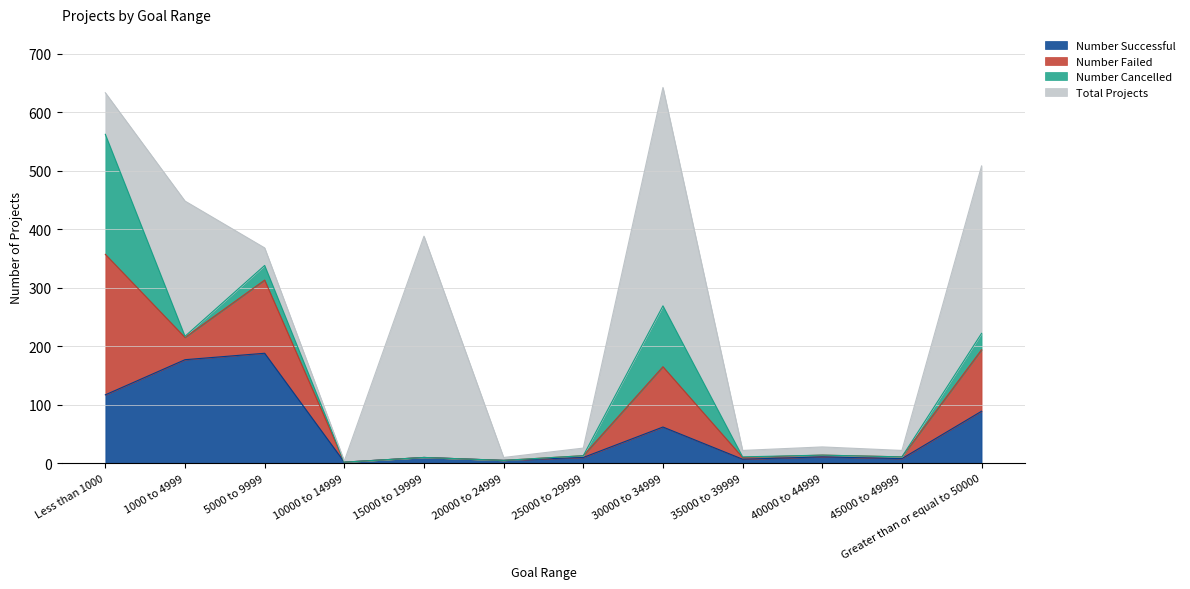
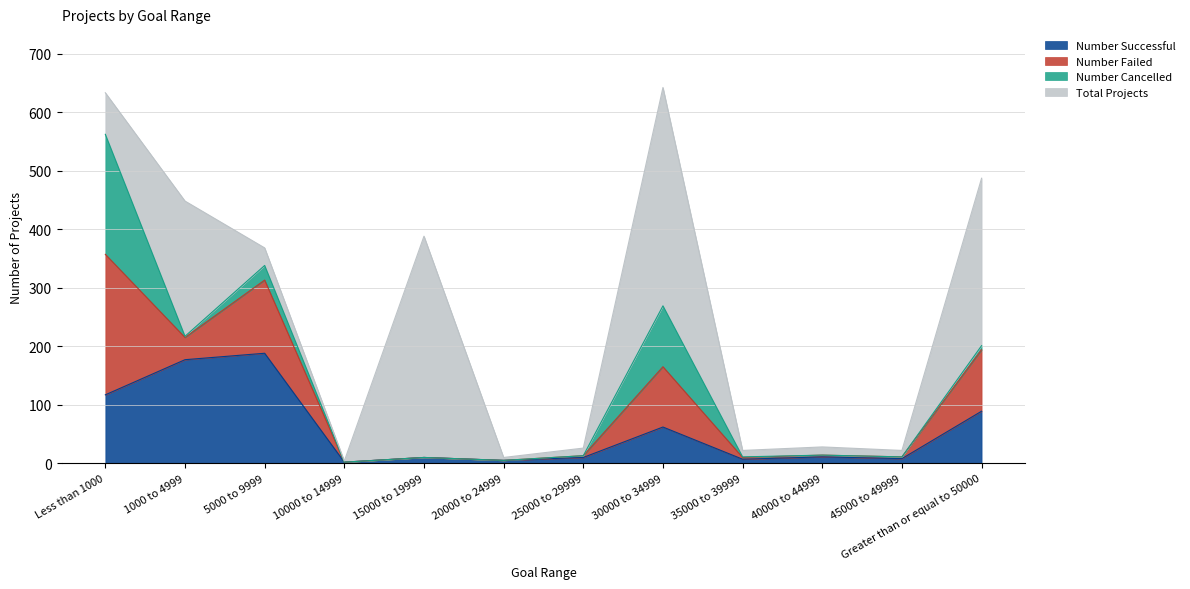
  {
    "Number Successful": {
      "Less than 1000": 120,
      "1000 to 4999": 180,
      "5000 to 9999": 190,
      "30000 to 34999": 60,
      "Greater than or equal to 50000": 90
    },
    "Number Failed": {
      "Less than 1000": 240,
      "5000 to 9999": 130,
      "30000 to 34999": 100,
      "Greater than or equal to 50000": 110
    },
    "Number Cancelled": {
      "Less than 1000": 210,
      "5000 to 9999": 30,
      "30000 to 34999": 100,
-     "Greater than or equal to 50000": 30
+     "Greater than or equal to 50000": 10
    },
    "Total Projects": {
      "Less than 1000": 70,
      "1000 to 4999": 230,
      "5000 to 9999": 30,
      "15000 to 19999": 380,
      "20000 to 24999": 10,
      "25000 to 29999": 10,
      "30000 to 34999": 370,
      "35000 to 39999": 10,
      "40000 to 44999": 10,
      "45000 to 49999": 10,
      "Greater than or equal to 50000": 290
    }
  }
